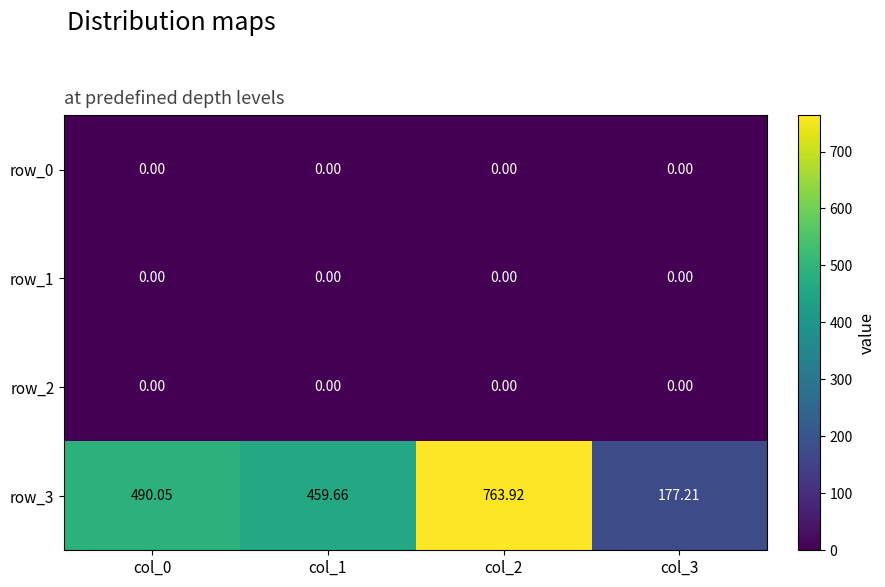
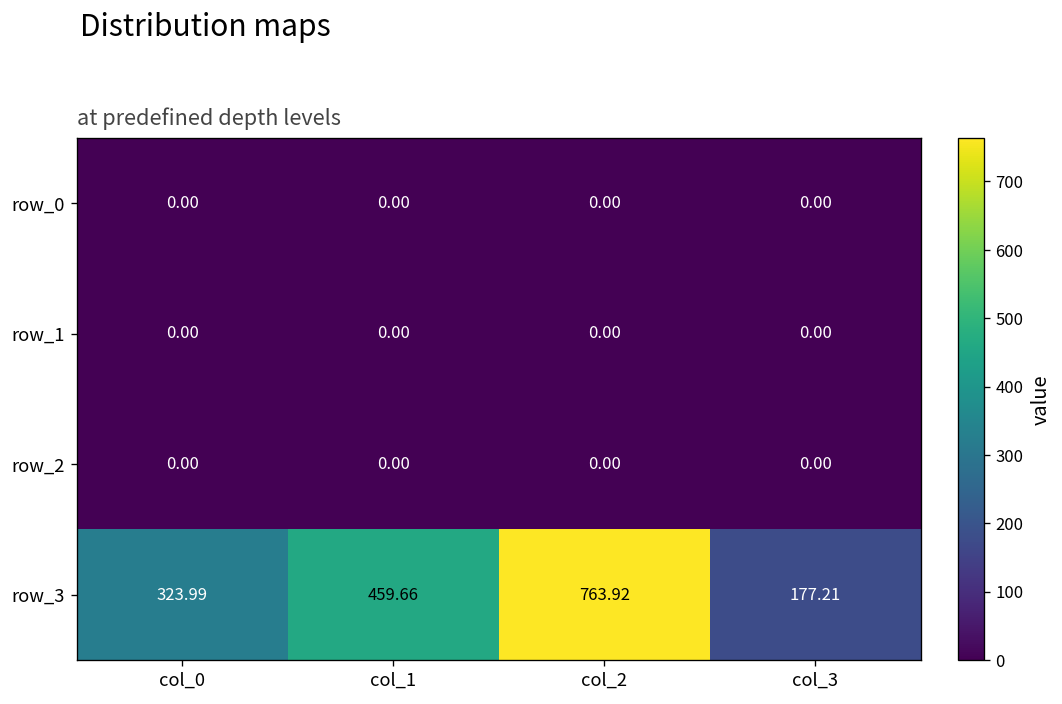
  {
    "row_0": {
      "col_0": 0.00,
      "col_1": 0.00,
      "col_2": 0.00,
      "col_3": 0.00
    },
    "row_1": {
      "col_0": 0.00,
      "col_1": 0.00,
      "col_2": 0.00,
      "col_3": 0.00
    },
    "row_2": {
      "col_0": 0.00,
      "col_1": 0.00,
      "col_2": 0.00,
      "col_3": 0.00
    },
    "row_3": {
-     "col_0": 490.05,
+     "col_0": 323.99,
      "col_1": 459.66,
      "col_2": 763.92,
      "col_3": 177.21
    }
  }
